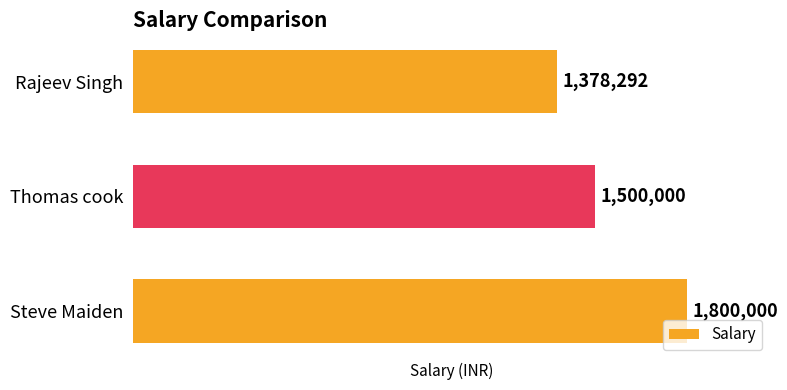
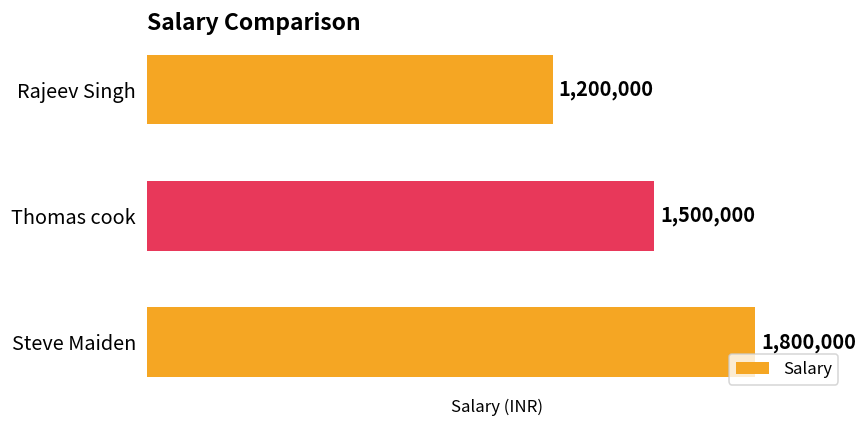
  {
-   "Rajeev Singh": "1,378,292",
+   "Rajeev Singh": "1,200,000",
    "Thomas cook": "1,500,000"
  }
